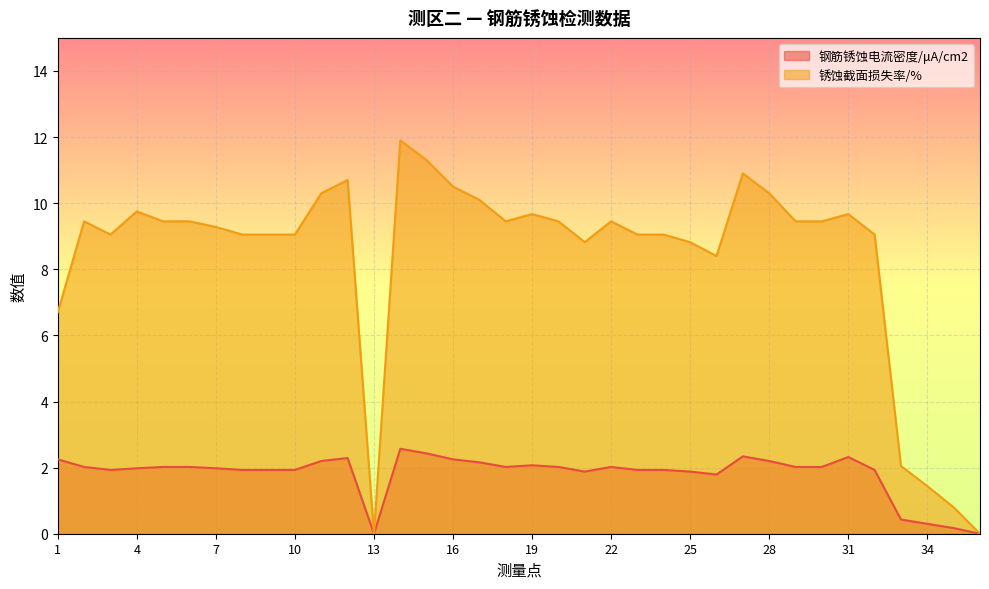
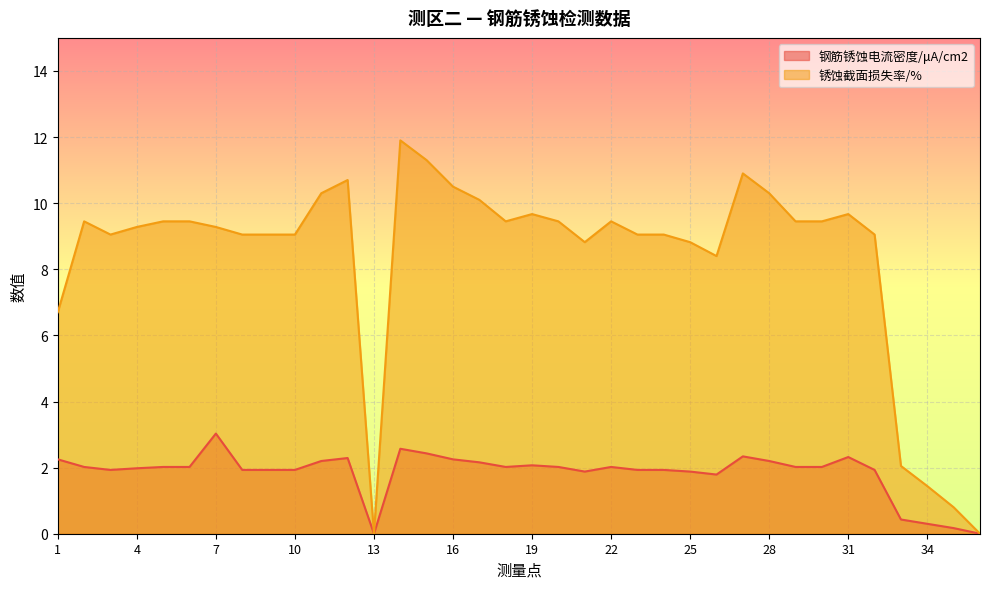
  {
    "钢筋锈蚀电流密度/μA/cm2": {
      "1": 2.3,
      "4": 2.0,
-     "7": 2.0,
+     "7": 3.0,
      "10": 1.9,
      "16": 2.3,
      "19": 2.1,
      "22": 2.0,
      "25": 1.9,
      "28": 2.2,
      "31": 2.3,
      "34": 0.3
    },
    "锈蚀截面损失率/%": {
      "1": 6.7,
-     "4": 9.8,
+     "4": 9.3,
      "7": 9.3,
      "10": 9.1,
      "16": 10.5,
      "19": 9.7,
      "22": 9.5,
      "25": 8.8,
      "28": 10.3,
      "31": 9.7,
      "34": 1.4
    }
  }
